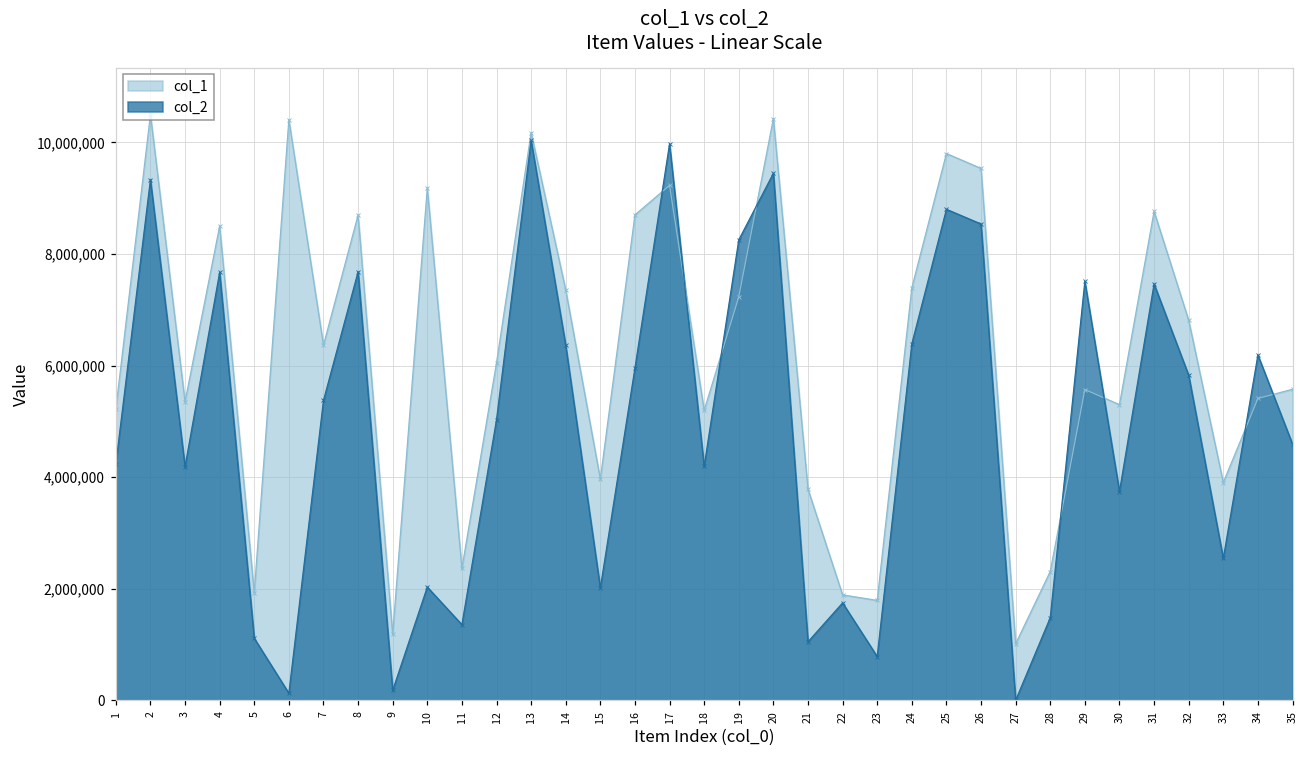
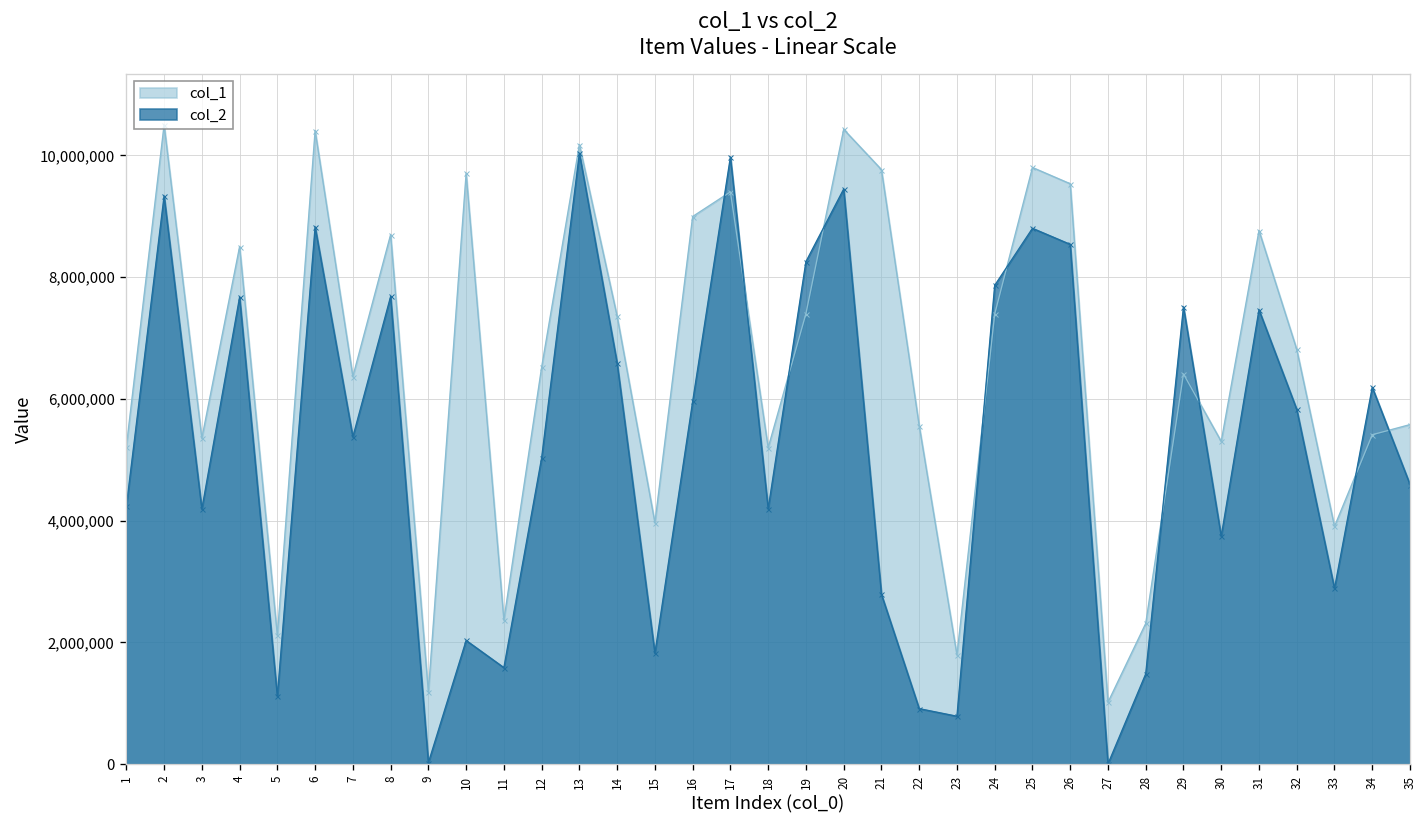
  {
    "col_1": {
      "1": "5,200,000",
      "3": "5,400,000",
      "4": "8,500,000",
-     "5": "1,900,000",
+     "5": "2,100,000",
      "6": "10,400,000",
      "7": "6,400,000",
      "8": "8,700,000",
      "9": "1,200,000",
-     "10": "9,200,000",
+     "10": "9,700,000",
      "11": "2,400,000",
-     "12": "6,000,000",
+     "12": "6,500,000",
      "13": "10,200,000",
      "14": "7,400,000",
      "15": "4,000,000",
-     "16": "8,700,000",
-     "17": "9,200,000",
+     "16": "9,000,000",
+     "17": "9,400,000",
      "18": "5,200,000",
-     "19": "7,200,000",
+     "19": "7,400,000",
      "20": "10,400,000",
-     "21": "3,800,000",
-     "22": "1,900,000",
+     "21": "9,800,000",
+     "22": "5,600,000",
      "23": "1,800,000",
      "24": "7,400,000",
      "25": "9,800,000",
      "26": "9,500,000",
      "27": "1,000,000",
      "28": "2,300,000",
-     "29": "5,600,000",
+     "29": "6,400,000",
      "30": "5,300,000",
      "31": "8,800,000",
      "32": "6,800,000",
      "33": "3,900,000",
      "34": "5,400,000",
      "35": "5,600,000"
    },
    "col_2": {
      "1": "4,200,000",
      "2": "9,300,000",
      "3": "4,200,000",
      "4": "7,700,000",
      "5": "1,100,000",
-     "6": "100,000",
+     "6": "8,800,000",
      "7": "5,400,000",
      "8": "7,700,000",
-     "9": "200,000",
+     "9": "0",
      "10": "2,000,000",
-     "11": "1,400,000",
+     "11": "1,600,000",
      "12": "5,000,000",
      "13": "10,000,000",
-     "14": "6,400,000",
-     "15": "2,000,000",
+     "14": "6,600,000",
+     "15": "1,800,000",
      "16": "6,000,000",
      "17": "10,000,000",
      "18": "4,200,000",
      "19": "8,300,000",
      "20": "9,400,000",
-     "21": "1,100,000",
-     "22": "1,700,000",
+     "21": "2,800,000",
+     "22": "900,000",
      "23": "800,000",
-     "24": "6,400,000",
+     "24": "7,900,000",
      "25": "8,800,000",
      "26": "8,500,000",
      "27": "0",
      "28": "1,500,000",
      "29": "7,500,000",
      "30": "3,700,000",
      "31": "7,500,000",
      "32": "5,800,000",
-     "33": "2,500,000",
+     "33": "2,900,000",
      "34": "6,200,000",
      "35": "4,600,000"
    }
  }
